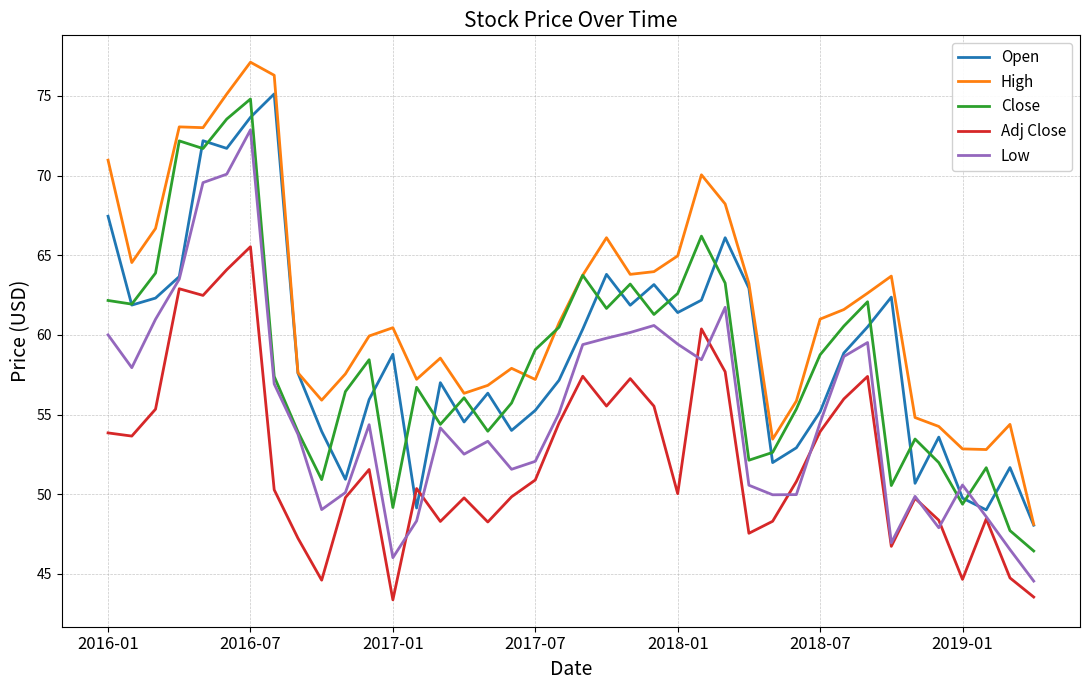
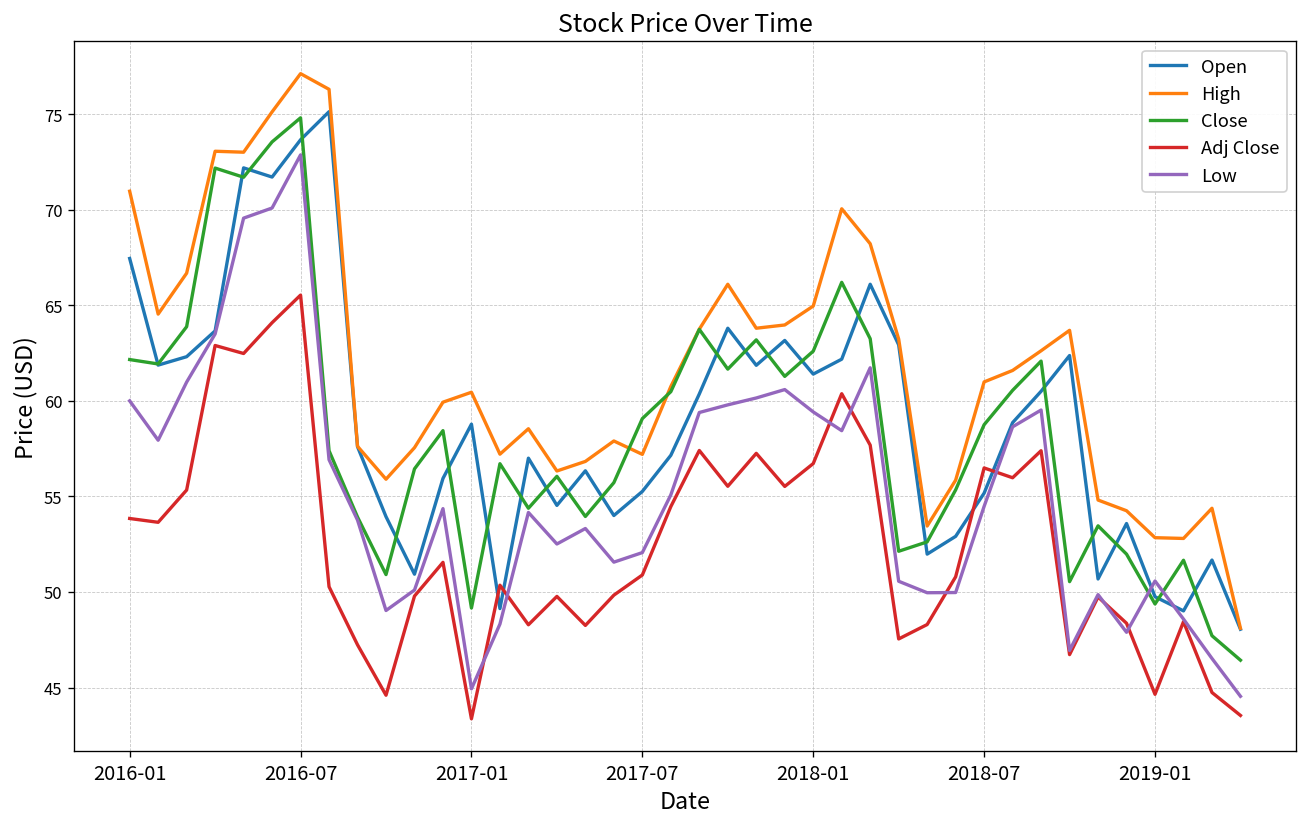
  {
    "Open": {
      "2016-01": 67.4,
      "2016-07": 73.7,
      "2017-01": 58.8,
      "2017-07": 55.3,
      "2018-01": 61.4,
      "2018-07": 55.2,
      "2019-01": 49.8
    },
    "High": {
      "2016-01": 71.0,
      "2016-07": 77.1,
      "2017-01": 60.5,
      "2017-07": 57.2,
      "2018-01": 65.0,
      "2018-07": 61.0,
      "2019-01": 52.8
    },
    "Close": {
      "2016-01": 62.2,
      "2016-07": 74.8,
      "2017-01": 49.2,
      "2017-07": 59.1,
      "2018-01": 62.6,
      "2018-07": 58.8,
      "2019-01": 49.4
    },
    "Adj Close": {
      "2016-01": 53.8,
      "2016-07": 65.5,
      "2017-01": 43.4,
      "2017-07": 50.9,
-     "2018-01": 50.0,
-     "2018-07": 53.9,
+     "2018-01": 56.7,
+     "2018-07": 56.5,
      "2019-01": 44.6
    },
    "Low": {
      "2016-01": 60.0,
      "2016-07": 72.9,
-     "2017-01": 46.0,
+     "2017-01": 44.9,
      "2017-07": 52.1,
      "2018-01": 59.4,
      "2018-07": 54.5,
      "2019-01": 50.6
    }
  }
